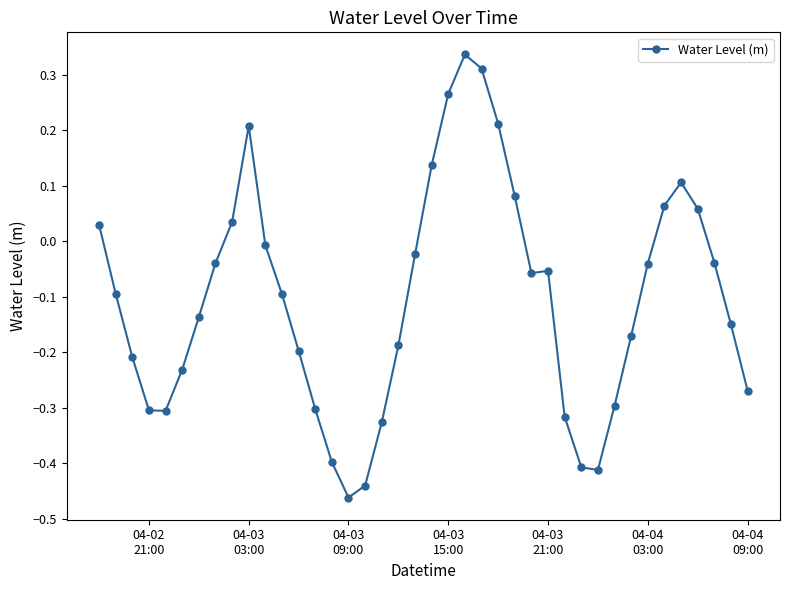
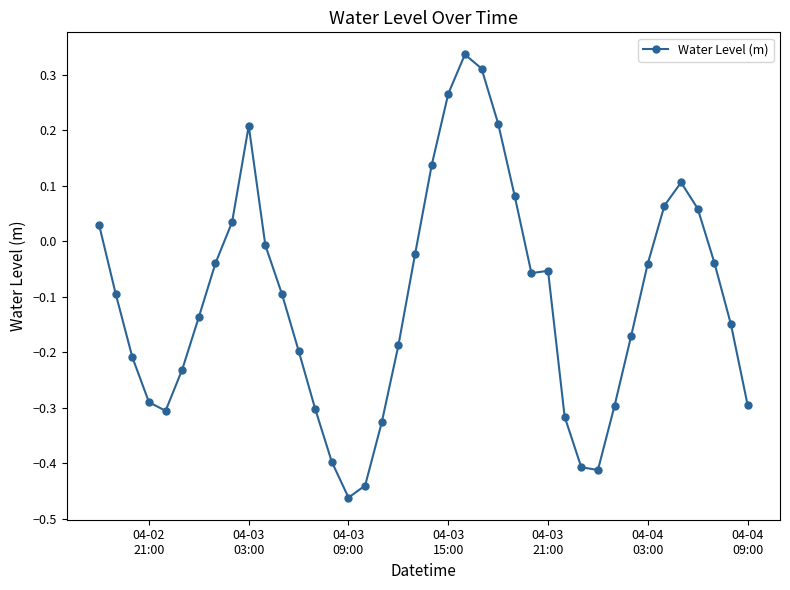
  {
-   "04-02 21:00": -0.30,
+   "04-02 21:00": -0.29,
    "04-03 03:00": 0.21,
    "04-03 09:00": -0.46,
    "04-03 15:00": 0.27,
    "04-03 21:00": -0.05,
    "04-04 03:00": -0.04,
-   "04-04 09:00": -0.27
+   "04-04 09:00": -0.29
  }
